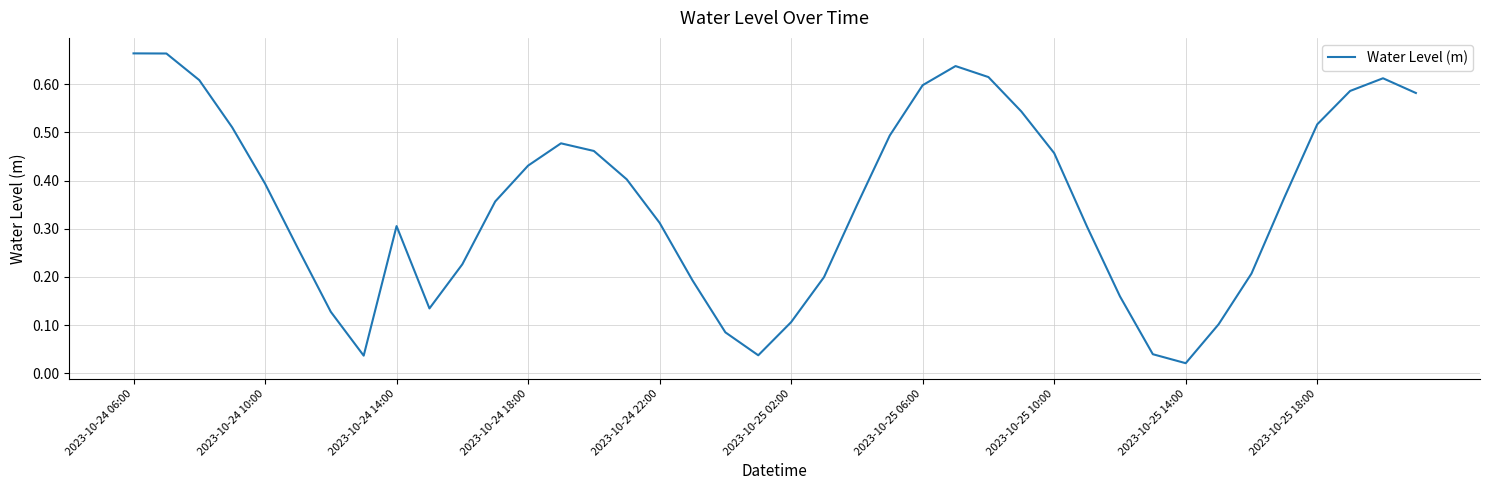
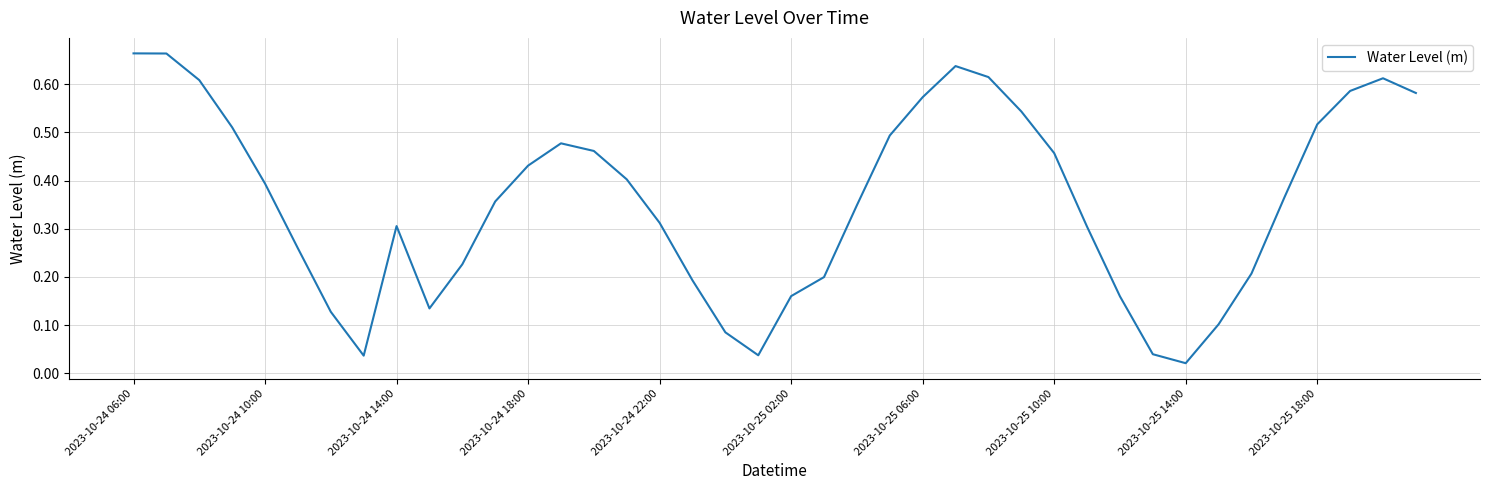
  {
    "2023-10-24 06:00": 0.66,
    "2023-10-24 10:00": 0.39,
    "2023-10-24 14:00": 0.31,
    "2023-10-24 18:00": 0.43,
    "2023-10-24 22:00": 0.31,
-   "2023-10-25 02:00": 0.11,
-   "2023-10-25 06:00": 0.60,
+   "2023-10-25 02:00": 0.16,
+   "2023-10-25 06:00": 0.57,
    "2023-10-25 10:00": 0.46,
    "2023-10-25 14:00": 0.02,
    "2023-10-25 18:00": 0.52
  }
